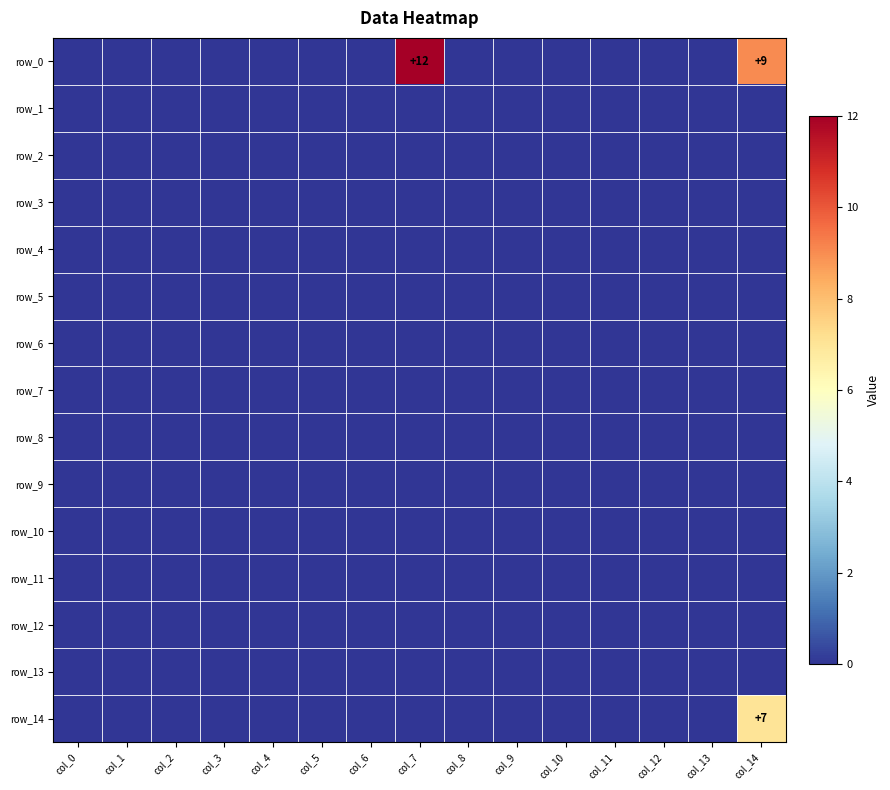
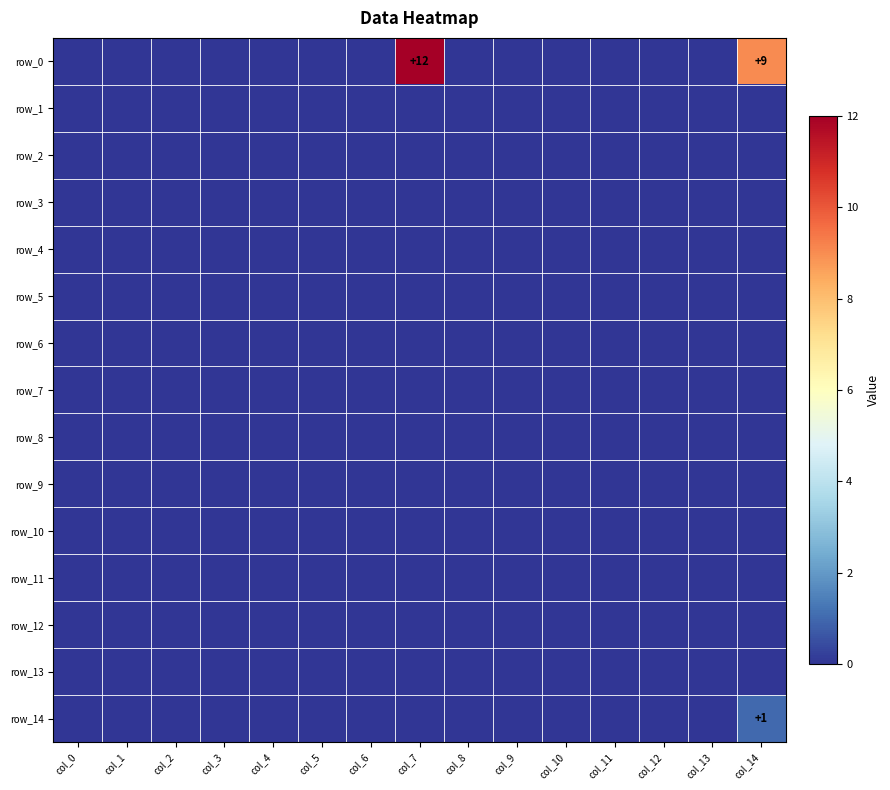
  {
    "row_0": {
      "col_7": "+12",
      "col_14": "+9"
    },
    "row_14": {
-     "col_14": "+7"
+     "col_14": "+1"
    }
  }
